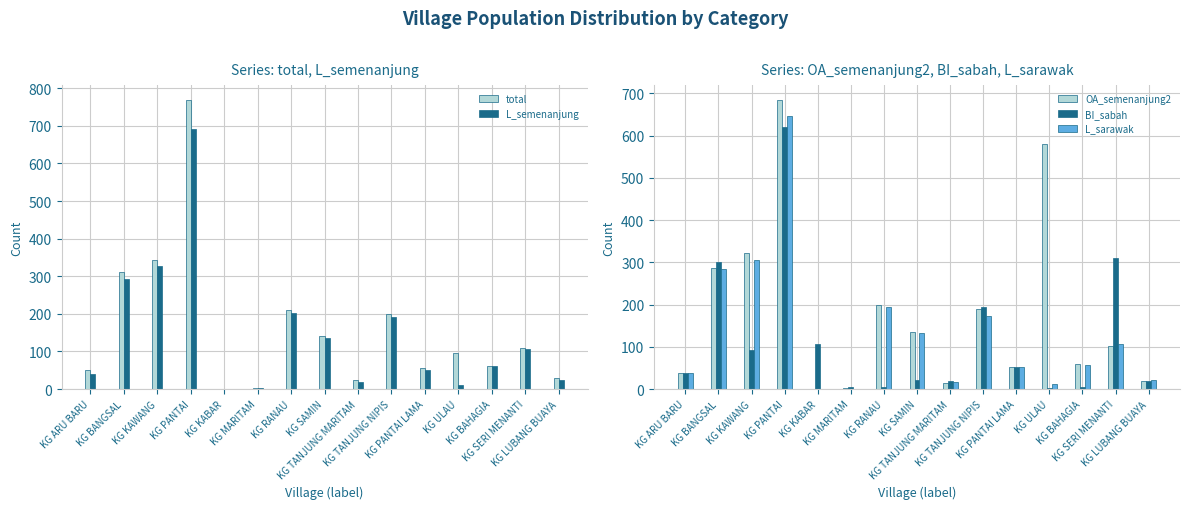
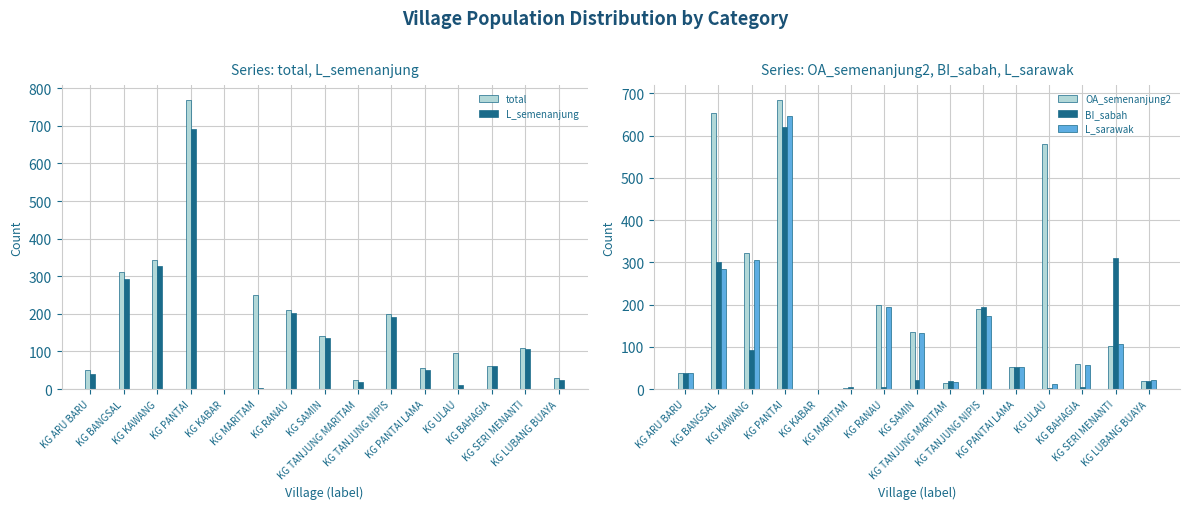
  {
    "Series: total, L_semenanjung": {
      "total": {
        "KG ARU BARU": 50,
        "KG BANGSAL": 310,
        "KG KAWANG": 340,
        "KG PANTAI": 770,
-       "KG MARITAM": 0,
+       "KG MARITAM": 250,
        "KG RANAU": 210,
        "KG SAMIN": 140,
        "KG TANJUNG MARITAM": 20,
        "KG TANJUNG NIPIS": 200,
        "KG PANTAI LAMA": 60,
        "KG ULAU": 100,
        "KG BAHAGIA": 60,
        "KG SERI MENANTI": 110,
        "KG LUBANG BUAYA": 30
      },
      "L_semenanjung": {
        "KG ARU BARU": 40,
        "KG BANGSAL": 290,
        "KG KAWANG": 330,
        "KG PANTAI": 690,
        "KG RANAU": 200,
        "KG SAMIN": 140,
        "KG TANJUNG MARITAM": 20,
        "KG TANJUNG NIPIS": 190,
        "KG PANTAI LAMA": 50,
        "KG ULAU": 10,
        "KG BAHAGIA": 60,
        "KG SERI MENANTI": 110,
        "KG LUBANG BUAYA": 20
      }
    },
    "Series: OA_semenanjung2, BI_sabah, L_sarawak": {
      "OA_semenanjung2": {
        "KG ARU BARU": 40,
-       "KG BANGSAL": 290,
+       "KG BANGSAL": 650,
        "KG KAWANG": 320,
        "KG PANTAI": 690,
        "KG RANAU": 200,
        "KG SAMIN": 140,
        "KG TANJUNG MARITAM": 20,
        "KG TANJUNG NIPIS": 190,
        "KG PANTAI LAMA": 50,
        "KG ULAU": 580,
        "KG BAHAGIA": 60,
        "KG SERI MENANTI": 100,
        "KG LUBANG BUAYA": 20
      },
      "BI_sabah": {
        "KG ARU BARU": 40,
        "KG BANGSAL": 300,
        "KG KAWANG": 90,
        "KG PANTAI": 620,
-       "KG KABAR": 110,
+       "KG KABAR": 0,
        "KG SAMIN": 20,
        "KG TANJUNG MARITAM": 20,
        "KG TANJUNG NIPIS": 190,
        "KG PANTAI LAMA": 50,
        "KG SERI MENANTI": 310,
        "KG LUBANG BUAYA": 20
      },
      "L_sarawak": {
        "KG ARU BARU": 40,
        "KG BANGSAL": 280,
        "KG KAWANG": 310,
        "KG PANTAI": 650,
        "KG RANAU": 190,
        "KG SAMIN": 130,
        "KG TANJUNG MARITAM": 20,
        "KG TANJUNG NIPIS": 170,
        "KG PANTAI LAMA": 50,
        "KG ULAU": 10,
        "KG BAHAGIA": 60,
        "KG SERI MENANTI": 110,
        "KG LUBANG BUAYA": 20
      }
    }
  }
